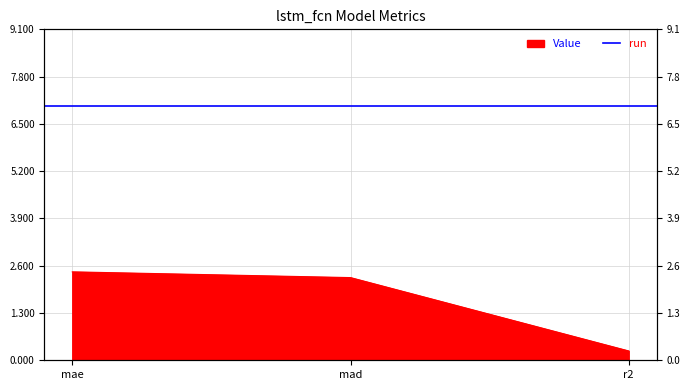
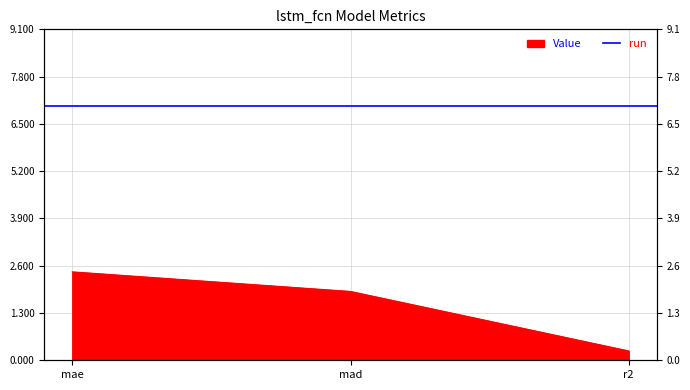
  {
    "mae": 2.4,
-   "mad": 2.3,
+   "mad": 1.9,
    "r2": 0.3
  }
